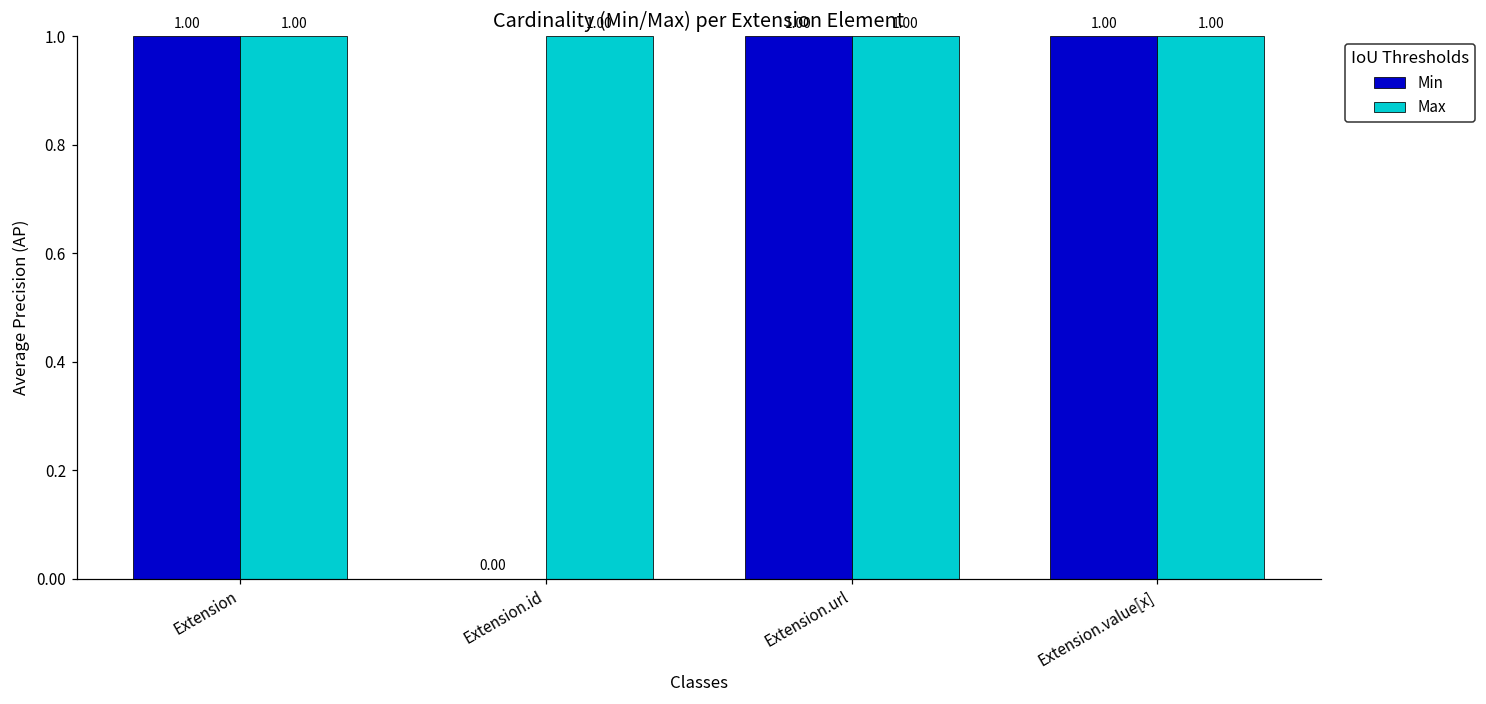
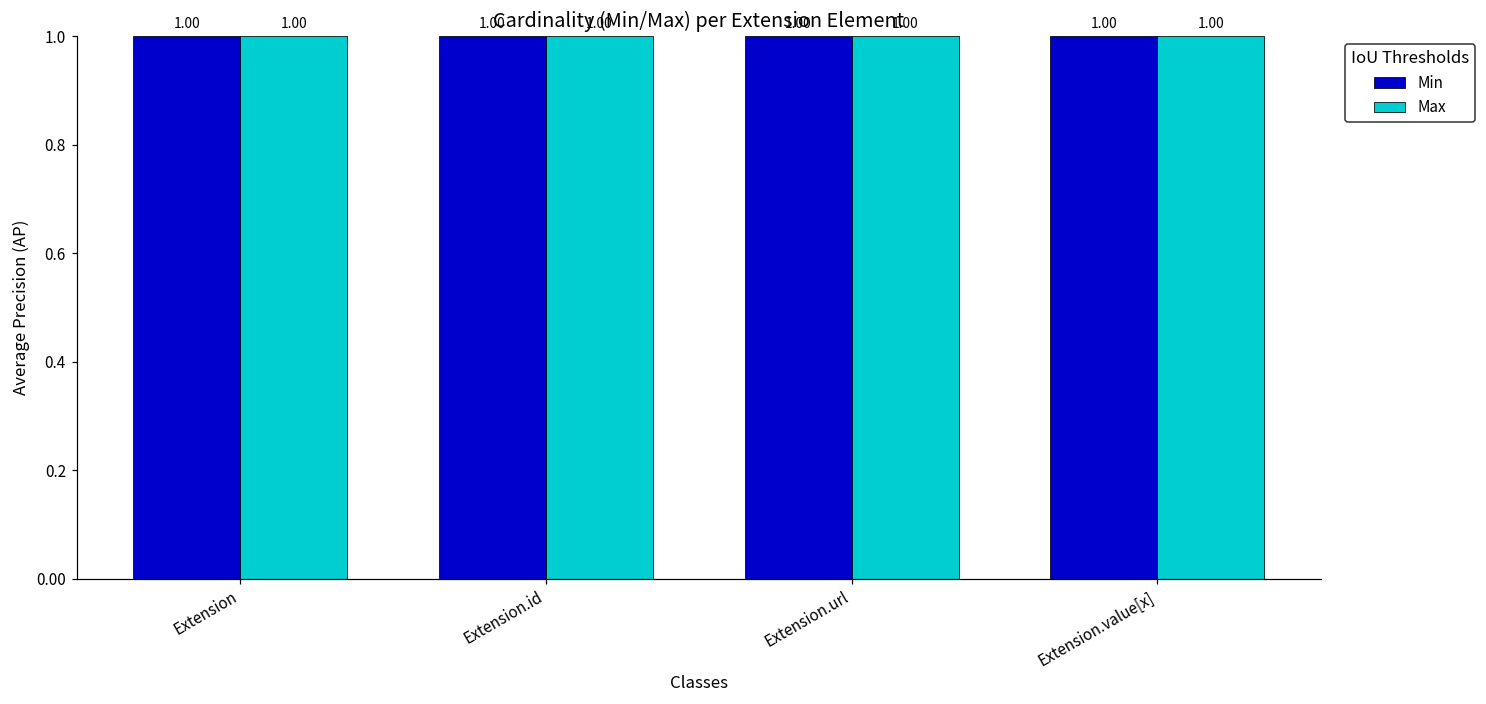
  {
    "Min": {
      "Extension": 1.00,
-     "Extension.id": 0.00,
+     "Extension.id": 1.00,
      "Extension.url": 1.00,
      "Extension.value[x]": 1.00
    },
    "Max": {
      "Extension": 1.00,
      "Extension.id": 1.00,
      "Extension.url": 1.00,
      "Extension.value[x]": 1.00
    }
  }
